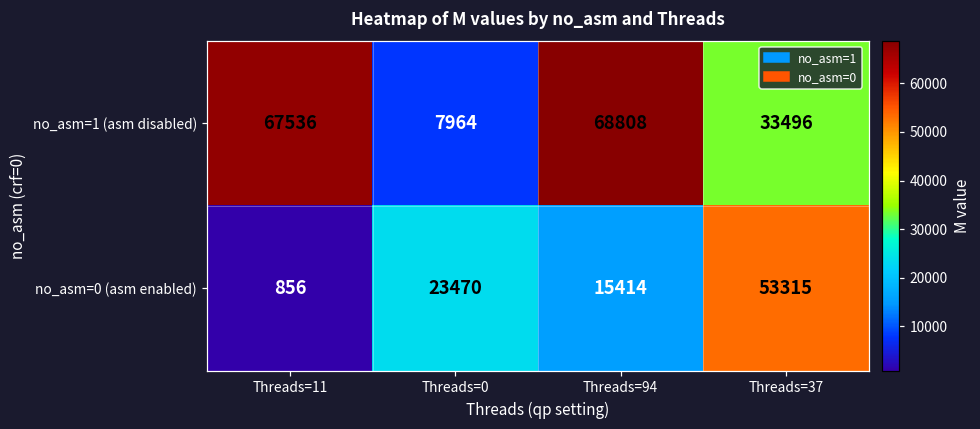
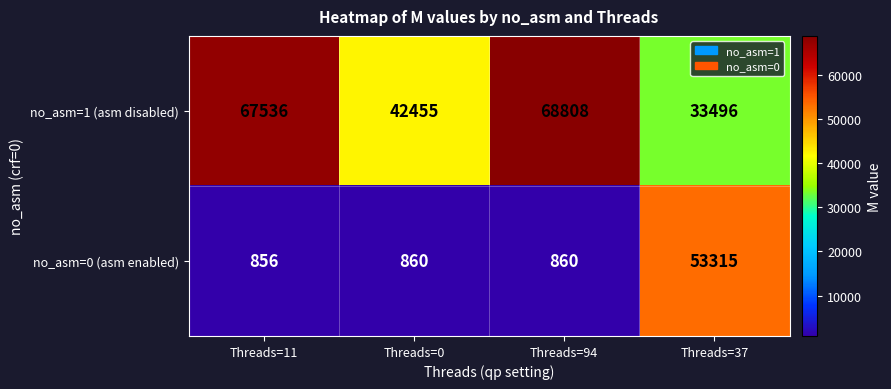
  {
    "no_asm=1 (asm disabled)": {
      "Threads=11": 67536,
-     "Threads=0": 7964,
+     "Threads=0": 42455,
      "Threads=94": 68808,
      "Threads=37": 33496
    },
    "no_asm=0 (asm enabled)": {
      "Threads=11": 856,
-     "Threads=0": 23470,
-     "Threads=94": 15414,
+     "Threads=0": 860,
+     "Threads=94": 860,
      "Threads=37": 53315
    }
  }
